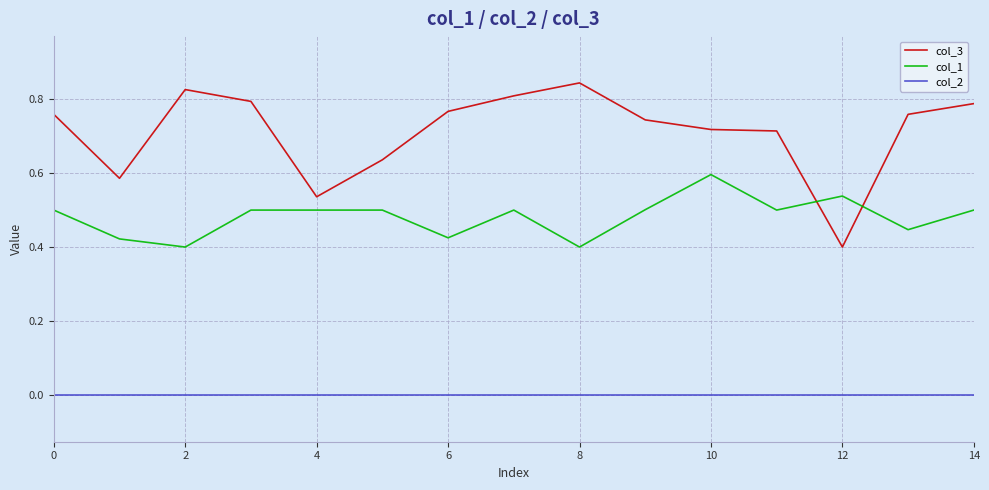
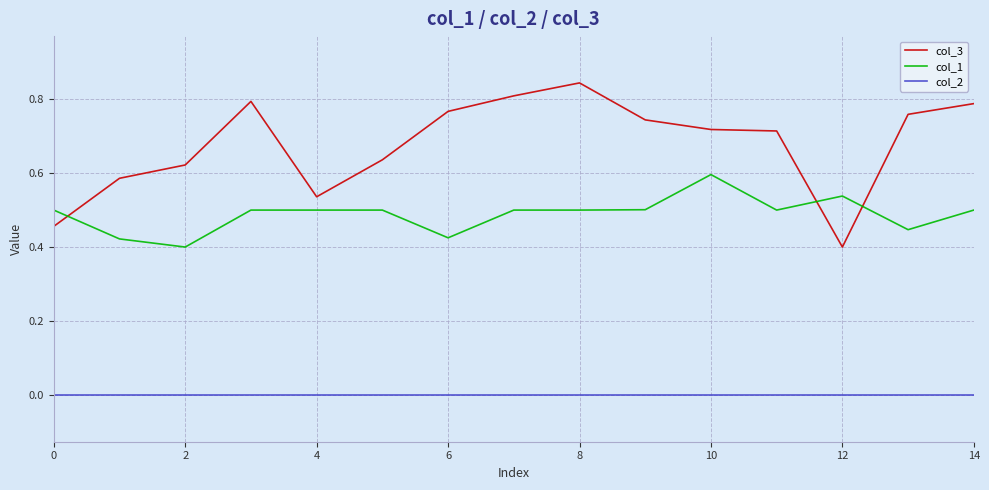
  {
    "col_3": {
-     "0": 0.76,
-     "2": 0.83,
+     "0": 0.46,
+     "2": 0.62,
      "4": 0.54,
      "6": 0.77,
      "8": 0.84,
      "10": 0.72,
      "12": 0.40,
      "14": 0.79
    },
    "col_1": {
      "0": 0.5,
      "2": 0.4,
      "4": 0.5,
      "6": 0.43,
-     "8": 0.4,
+     "8": 0.5,
      "10": 0.6,
      "12": 0.54,
      "14": 0.5
    },
    "col_2": {
      "0": 0.00,
      "2": 0.00,
      "4": 0.00,
      "6": 0.00,
      "8": 0.00,
      "10": 0.00,
      "12": 0.00,
      "14": 0.00
    }
  }
